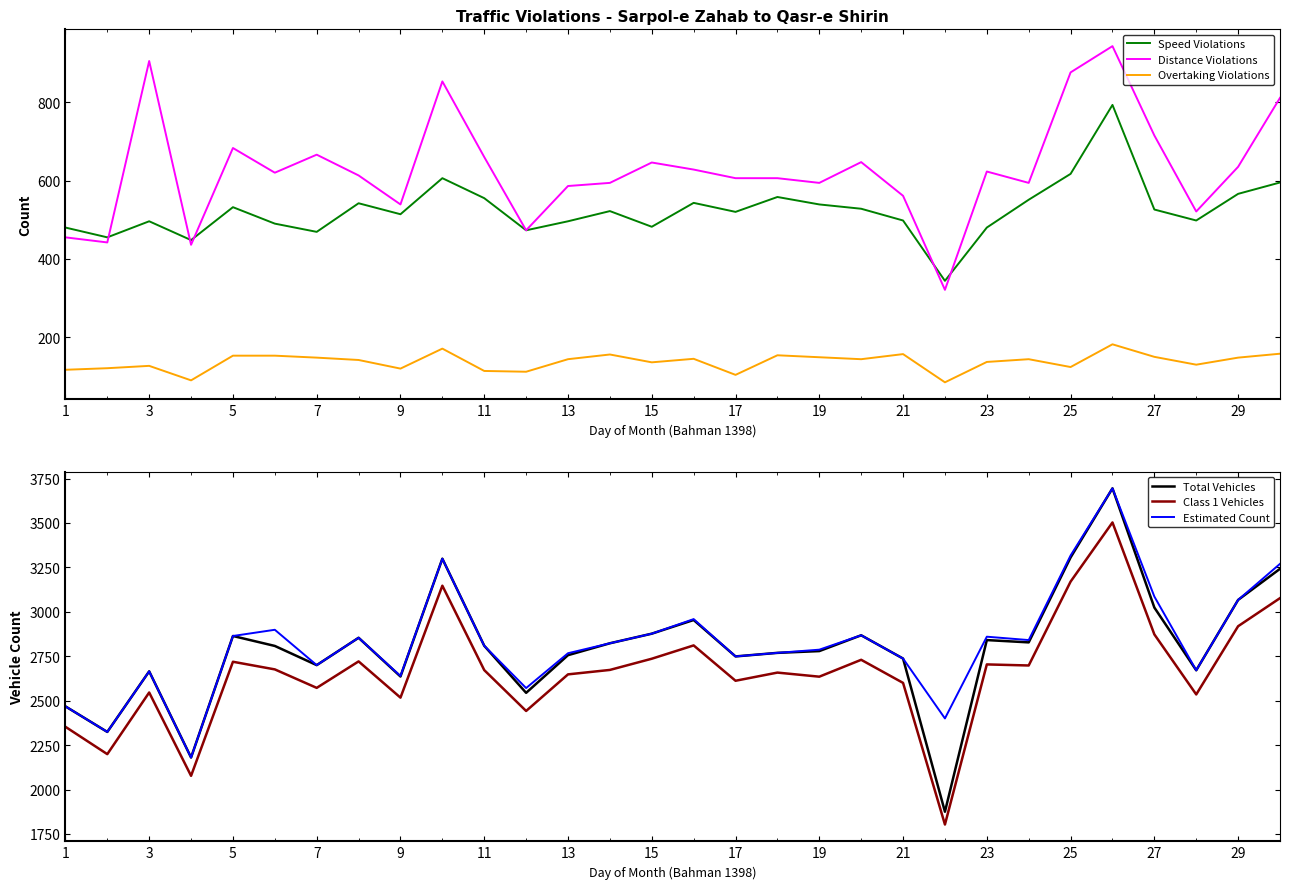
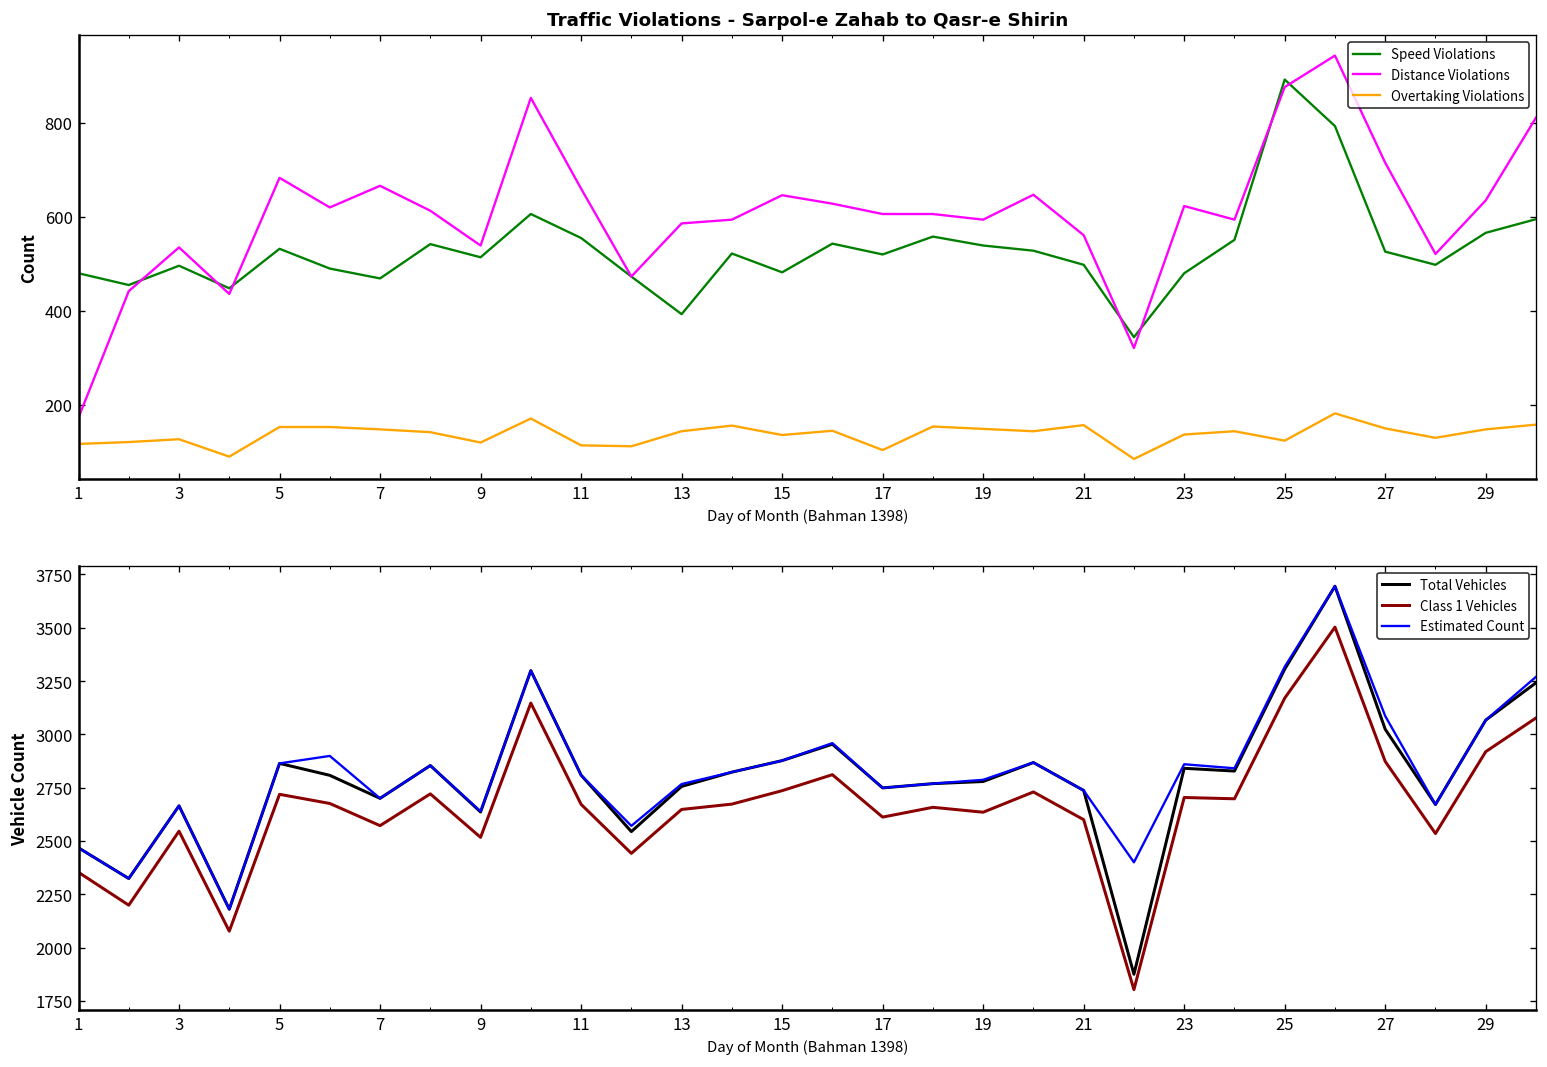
  {
    "Traffic Violations - Sarpol-e Zahab to Qasr-e Shirin": {
      "Speed Violations": {
        "1": 480,
        "3": 500,
        "5": 530,
        "7": 470,
        "9": 510,
        "11": 560,
-       "13": 500,
+       "13": 390,
        "15": 480,
        "17": 520,
        "19": 540,
        "21": 500,
        "23": 480,
-       "25": 620,
+       "25": 890,
        "27": 530,
        "29": 570
      },
      "Distance Violations": {
-       "1": 460,
-       "3": 910,
+       "1": 170,
+       "3": 540,
        "5": 680,
        "7": 670,
        "9": 540,
        "11": 660,
        "13": 590,
        "15": 650,
        "17": 610,
        "19": 590,
        "21": 560,
        "23": 620,
        "25": 880,
        "27": 720,
        "29": 640
      },
      "Overtaking Violations": {
        "1": 120,
        "3": 130,
        "5": 150,
        "7": 150,
        "9": 120,
        "11": 110,
        "13": 140,
        "15": 140,
        "17": 100,
        "19": 150,
        "21": 160,
        "23": 140,
        "25": 120,
        "27": 150,
        "29": 150
      }
    }
  }
